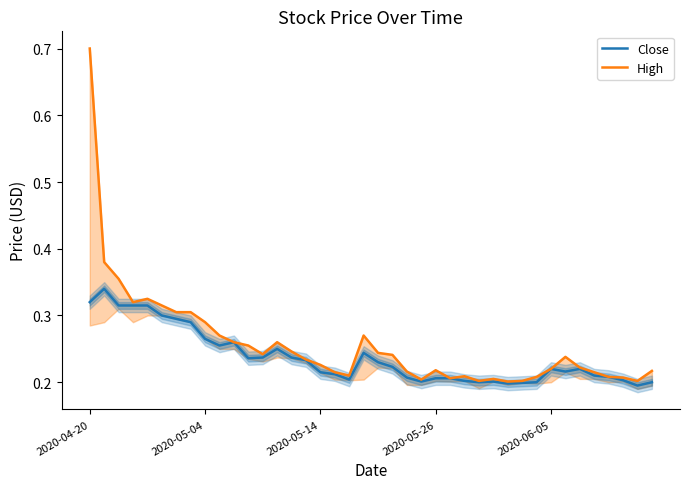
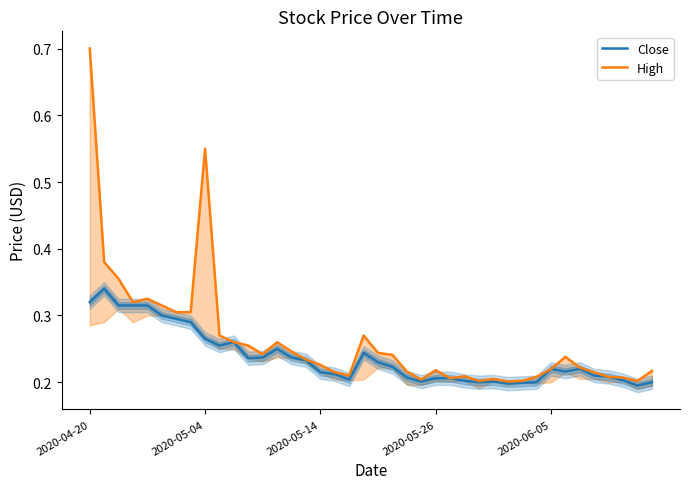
  {
    "High": {
      "2020-04-20": 0.70,
-     "2020-05-04": 0.29
+     "2020-05-04": 0.55
    }
  }
